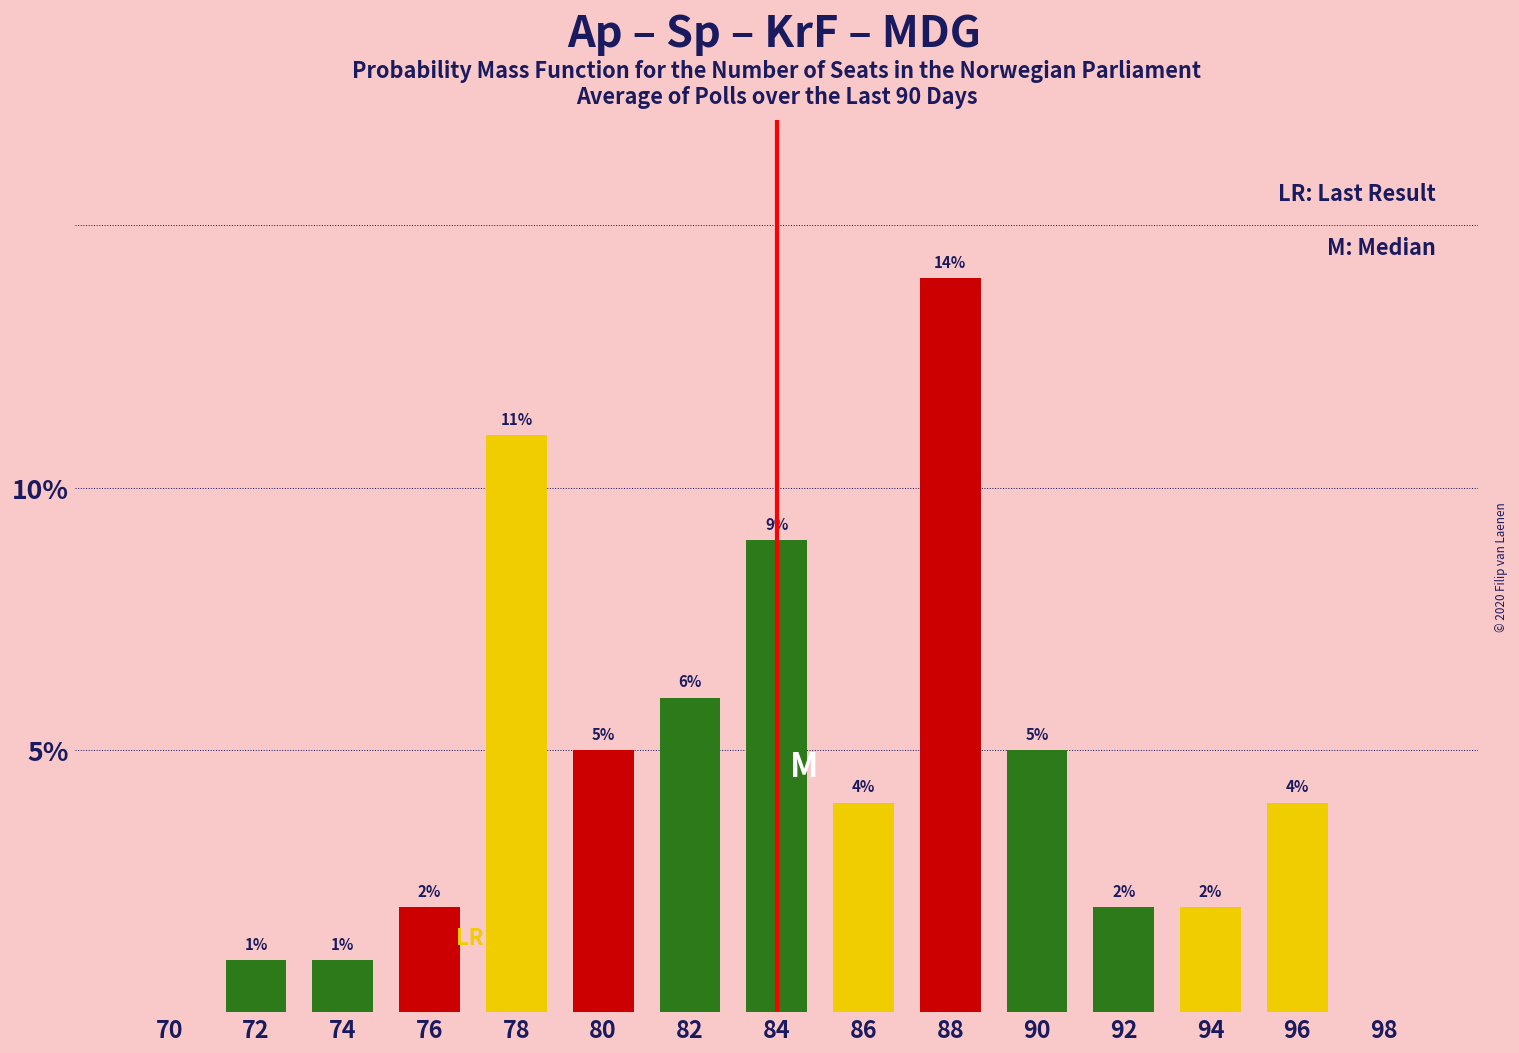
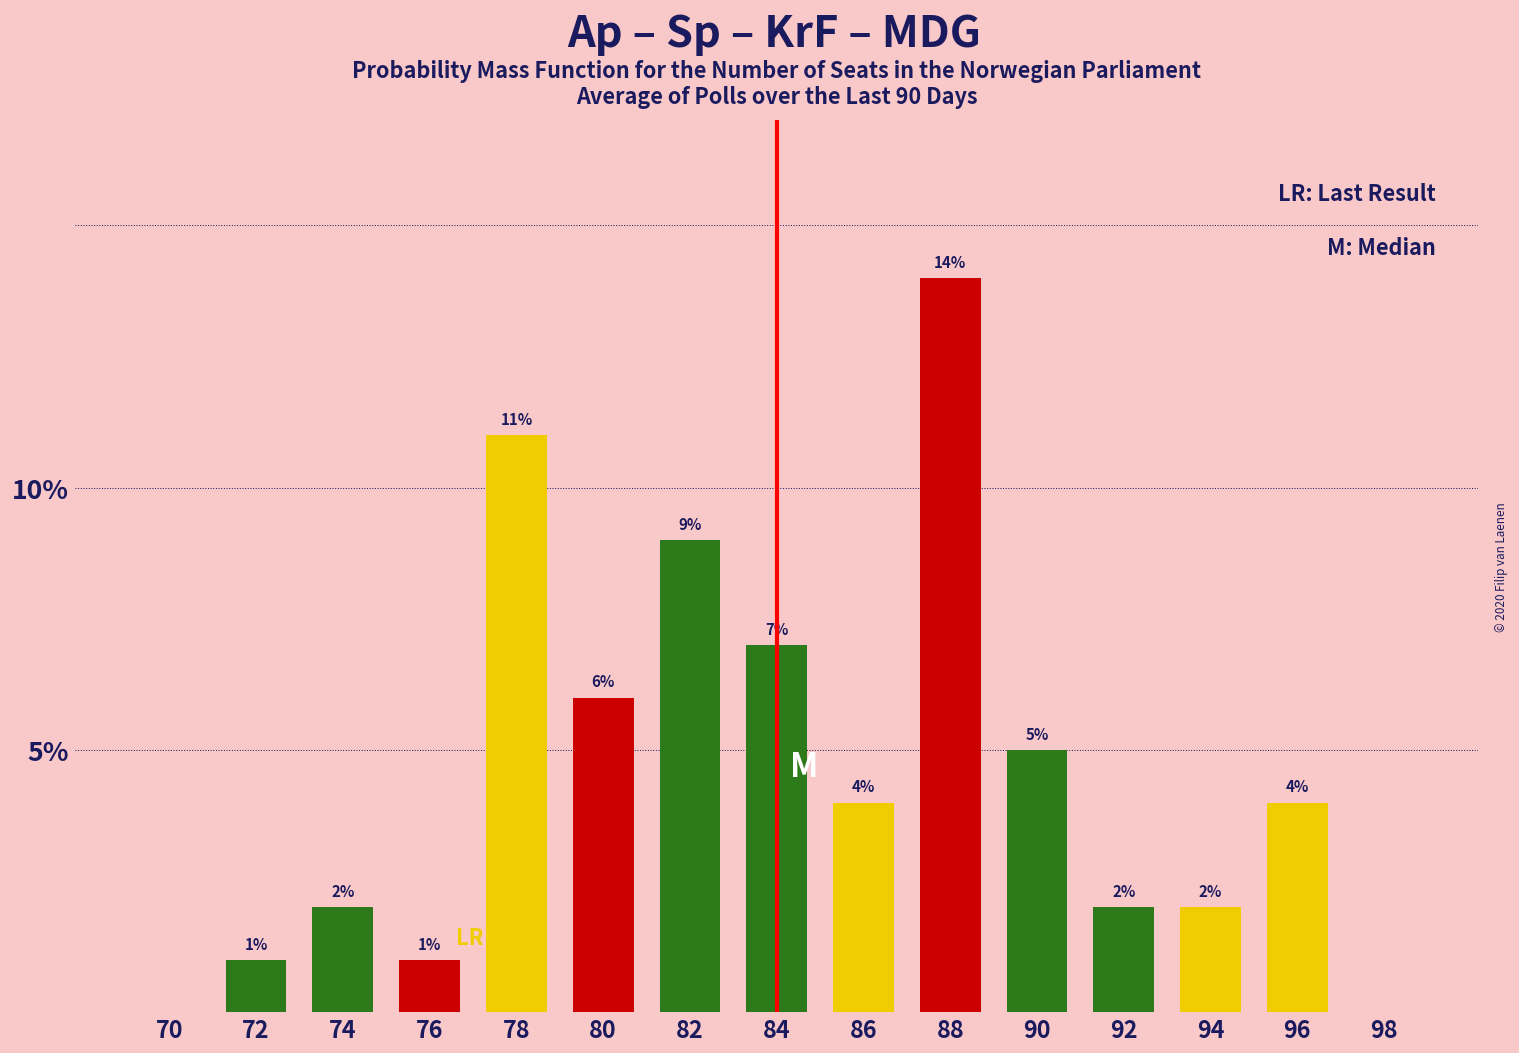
  {
    "72": "1%",
-   "74": "1%",
-   "76": "2%",
+   "74": "2%",
+   "76": "1%",
    "78": "11%",
-   "80": "5%",
-   "82": "6%",
-   "84": "9%",
+   "80": "6%",
+   "82": "9%",
+   "84": "7%",
    "86": "4%",
    "88": "14%",
    "90": "5%",
    "92": "2%",
    "94": "2%",
    "96": "4%"
  }
